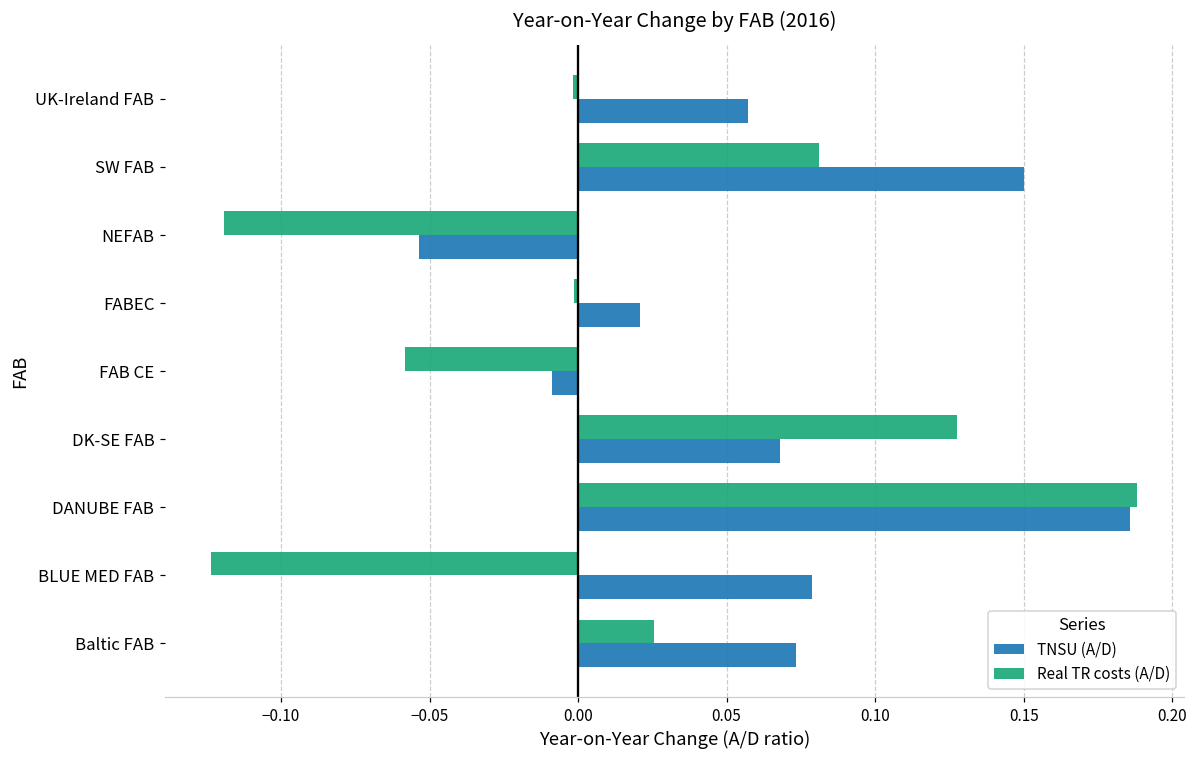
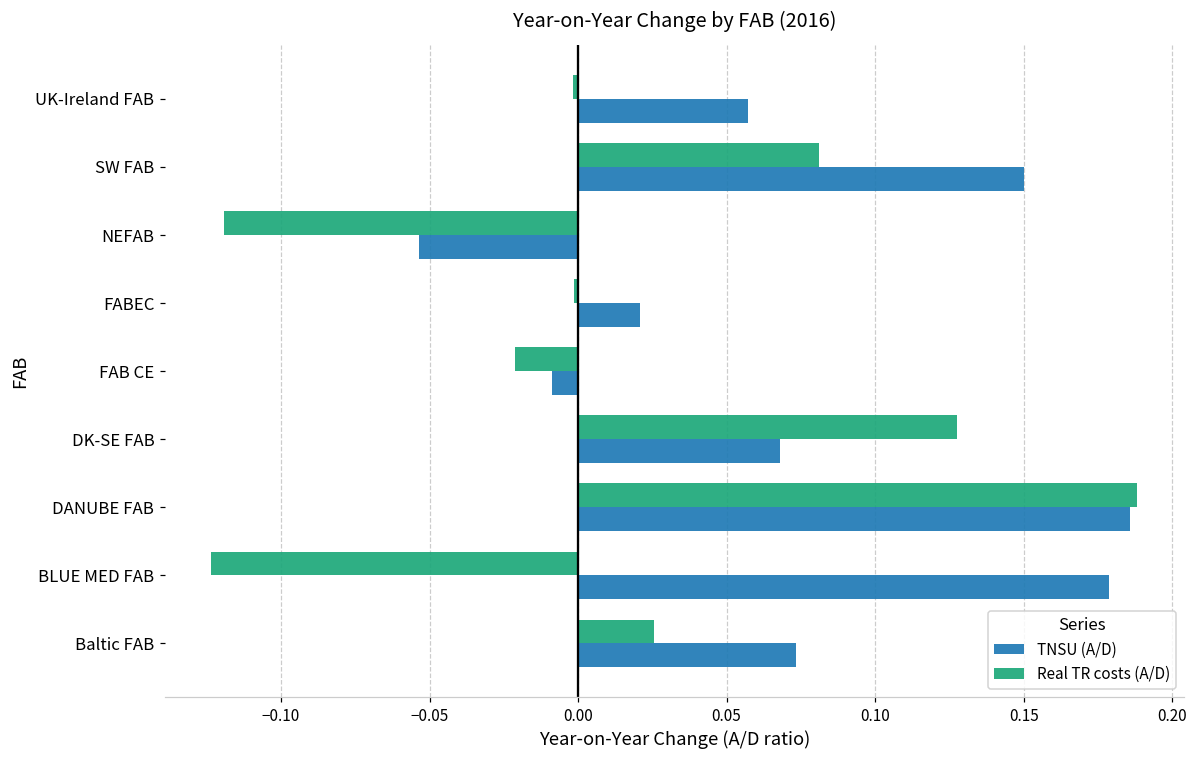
  {
    "TNSU (A/D)": {
      "UK-Ireland FAB": 0.057,
      "SW FAB": 0.150,
      "NEFAB": -0.054,
      "FABEC": 0.021,
      "FAB CE": -0.009,
      "DK-SE FAB": 0.068,
      "DANUBE FAB": 0.186,
-     "BLUE MED FAB": 0.079,
+     "BLUE MED FAB": 0.179,
      "Baltic FAB": 0.074
    },
    "Real TR costs (A/D)": {
      "UK-Ireland FAB": -0.002,
      "SW FAB": 0.081,
      "NEFAB": -0.119,
      "FABEC": -0.001,
-     "FAB CE": -0.058,
+     "FAB CE": -0.021,
      "DK-SE FAB": 0.127,
      "DANUBE FAB": 0.188,
      "BLUE MED FAB": -0.123,
      "Baltic FAB": 0.026
    }
  }
